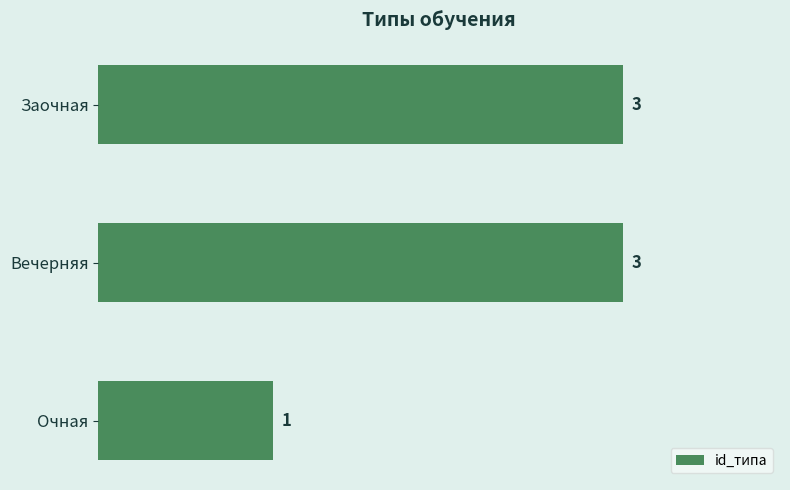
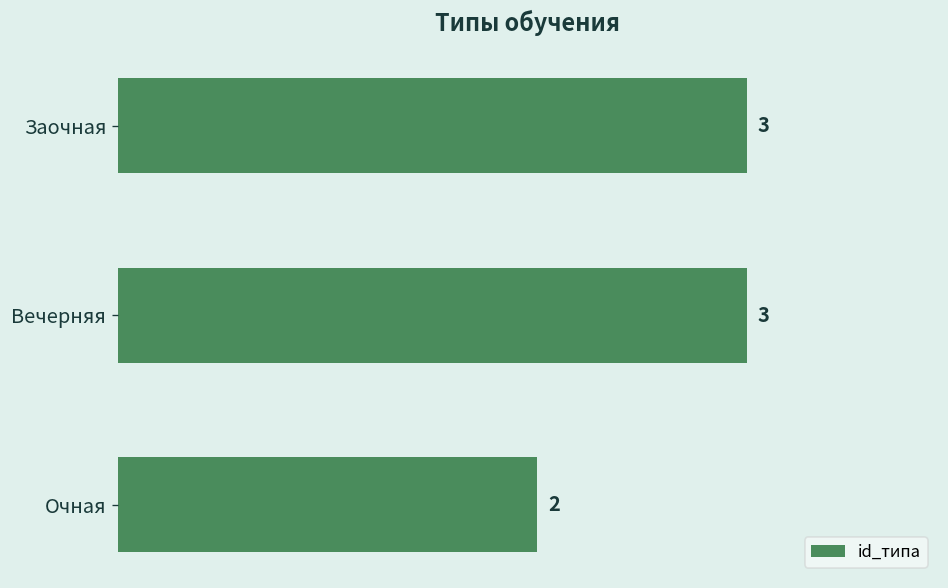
  {
    "Заочная": 3,
    "Вечерняя": 3,
-   "Очная": 1
+   "Очная": 2
  }
